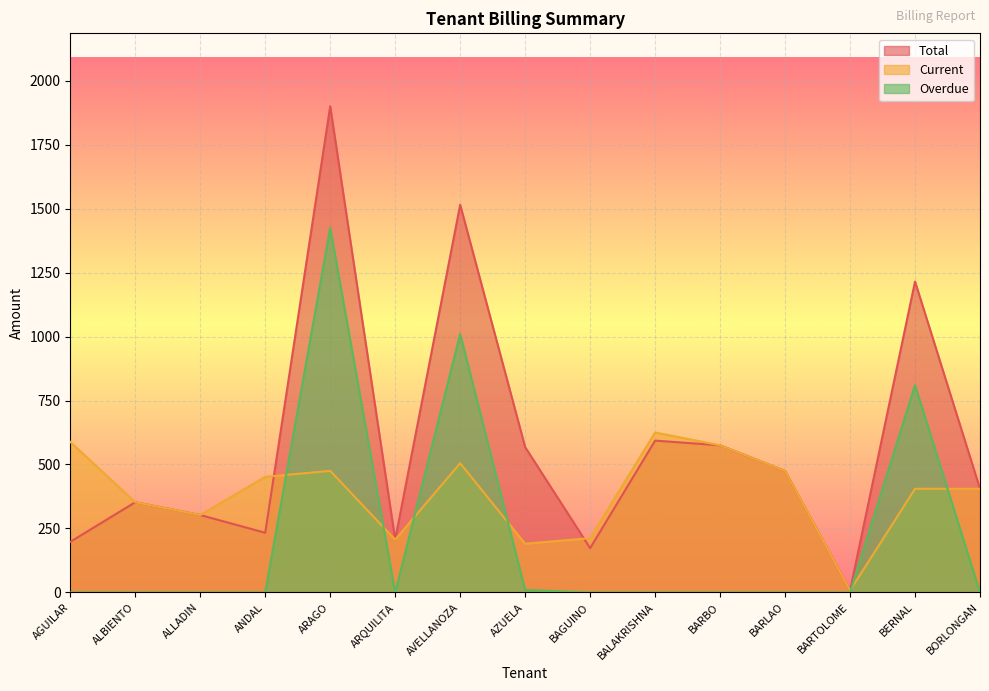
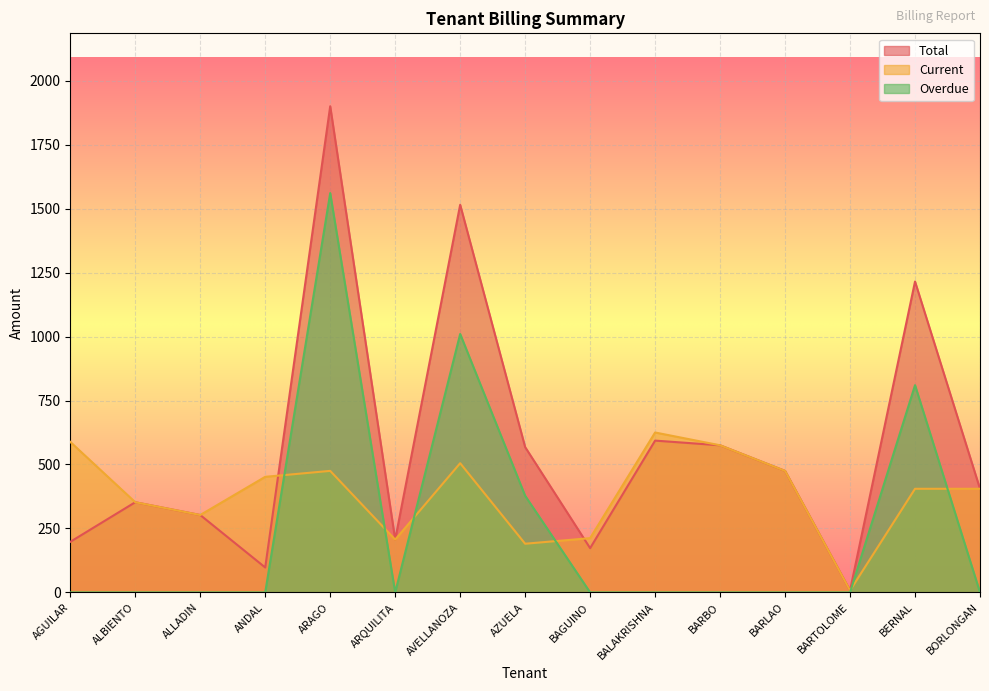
  {
    "Total": {
      "AGUILAR": 200,
-     "ANDAL": 230,
+     "ANDAL": 100,
      "ARAGO": 1900,
      "AVELLANOZA": 1520,
      "AZUELA": 570,
      "BAGUINO": 170,
      "BALAKRISHNA": 590,
      "BERNAL": 1220
    },
    "Current": {
      "AGUILAR": 590,
      "ANDAL": 450,
      "ARAGO": 480,
      "AVELLANOZA": 510,
      "AZUELA": 190,
      "BAGUINO": 210,
      "BALAKRISHNA": 630,
      "BERNAL": 410
    },
    "Overdue": {
      "AGUILAR": 0,
      "ALBIENTO": 0,
      "ALLADIN": 0,
      "ANDAL": 0,
-     "ARAGO": 1430,
+     "ARAGO": 1560,
      "ARQUILITA": 0,
      "AVELLANOZA": 1010,
-     "AZUELA": 10,
+     "AZUELA": 380,
      "BAGUINO": 0,
      "BALAKRISHNA": 0,
      "BARBO": 0,
      "BARLAO": 0,
      "BERNAL": 810,
      "BORLONGAN": 0
    }
  }
